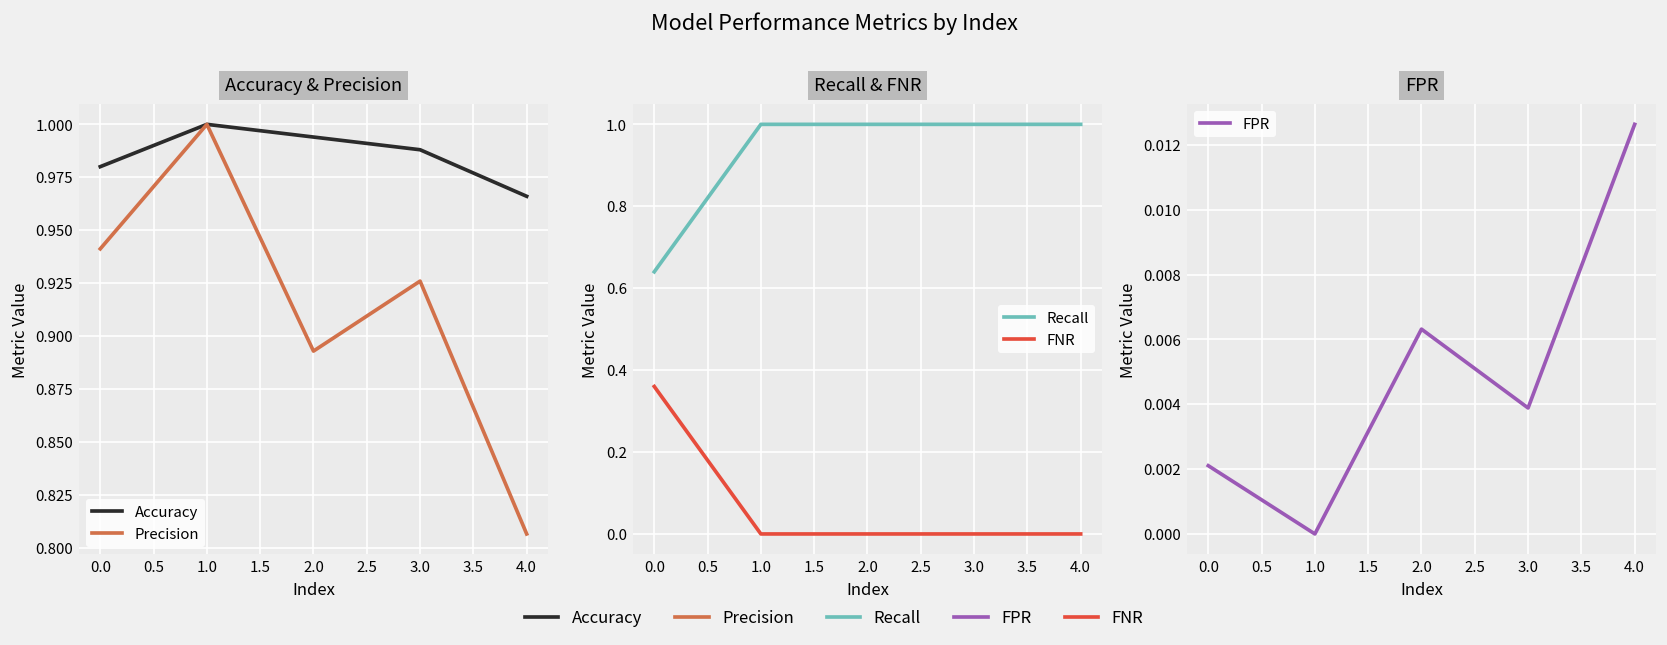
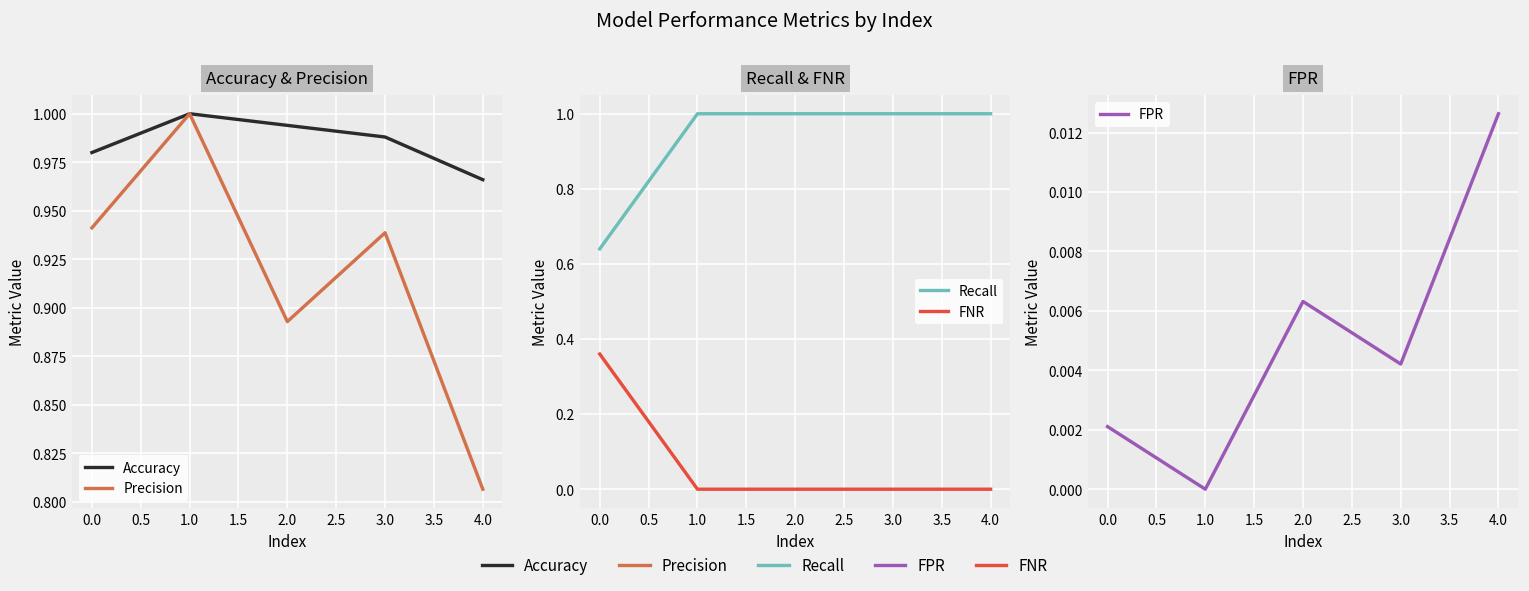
  {
    "Accuracy & Precision": {
      "Accuracy": {
        "0.0": 0.980,
        "2.0": 0.994,
        "3.0": 0.988,
        "4.0": 0.966
      },
      "Precision": {
        "0.0": 0.941,
        "2.0": 0.893,
-       "3.0": 0.926,
+       "3.0": 0.939,
        "4.0": 0.806
      }
    },
    "Recall & FNR": {
      "Recall": {
        "0.0": 0.64,
        "1.0": 1.00,
        "2.0": 1.00,
        "3.0": 1.00,
        "4.0": 1.00
      },
      "FNR": {
        "0.0": 0.36,
        "1.0": 0.00,
        "2.0": 0.00,
        "3.0": 0.00,
        "4.0": 0.00
      }
    },
    "FPR": {
      "0.0": 0.0021,
      "1.0": 0.0000,
      "2.0": 0.0063,
-     "3.0": 0.0039,
+     "3.0": 0.0042,
      "4.0": 0.0126
    }
  }
